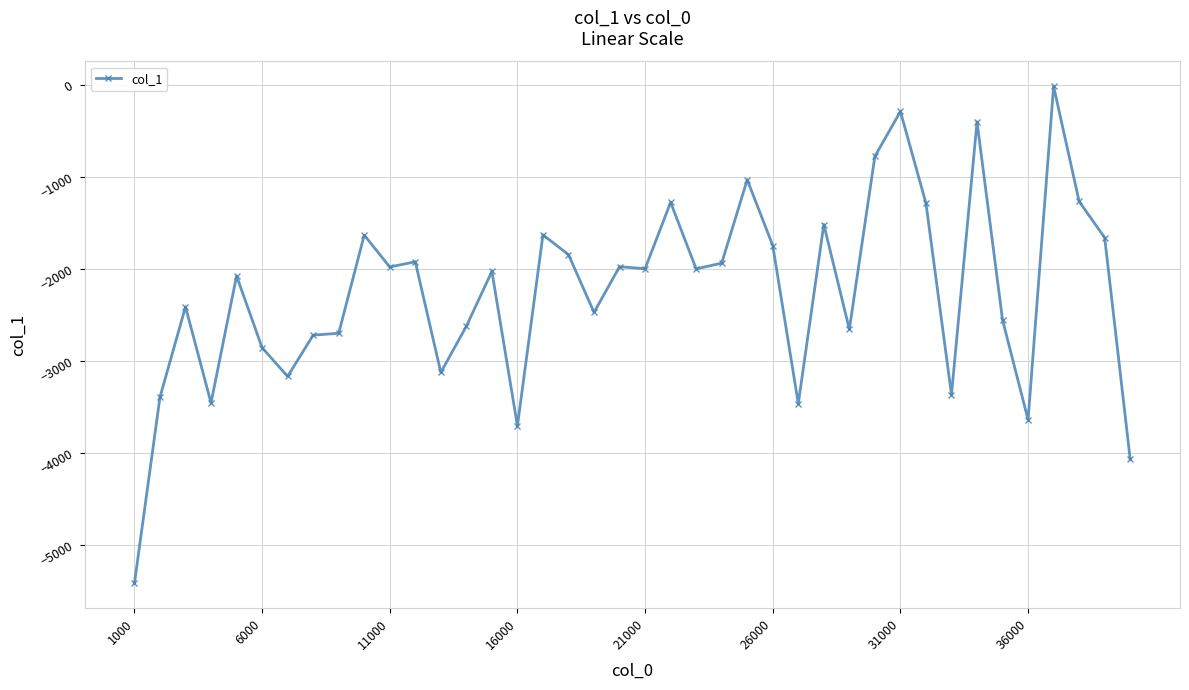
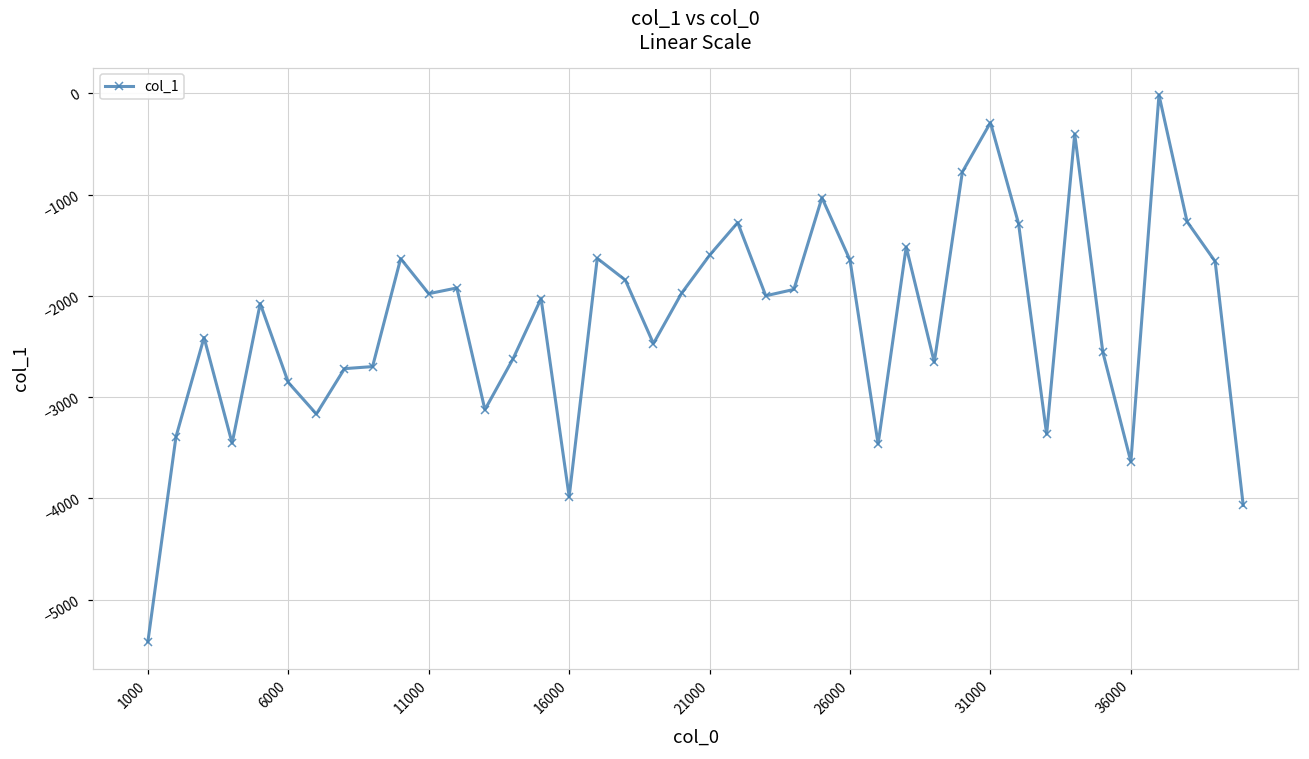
  {
    "1000": -5400,
    "6000": -2900,
    "11000": -2000,
-   "16000": -3700,
-   "21000": -2000,
-   "26000": -1700,
+   "16000": -4000,
+   "21000": -1600,
+   "26000": -1600,
    "31000": -300,
    "36000": -3600
  }
